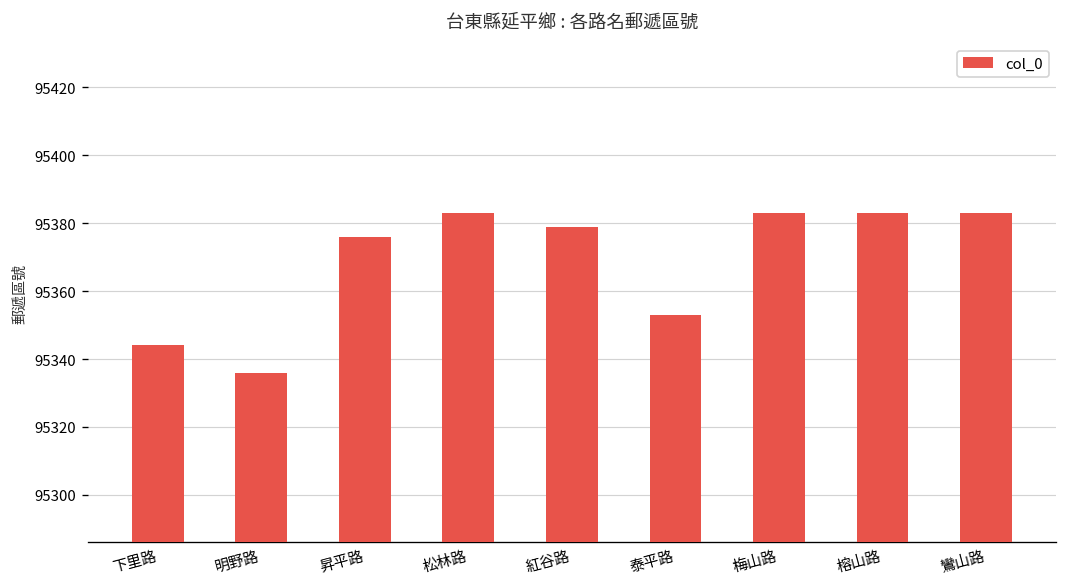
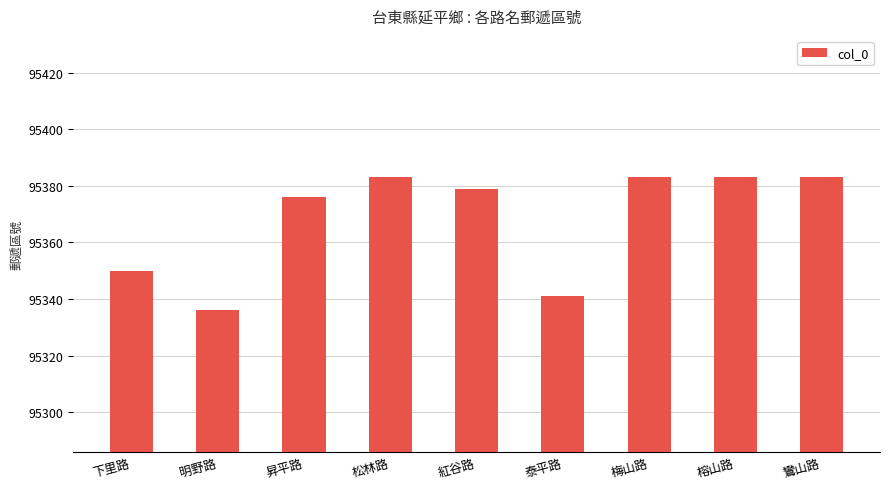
  {
-   "下里路": 95344,
+   "下里路": 95350,
    "明野路": 95336,
    "昇平路": 95376,
    "松林路": 95383,
    "紅谷路": 95379,
-   "泰平路": 95353,
+   "泰平路": 95341,
    "梅山路": 95383,
    "榕山路": 95383,
    "鸞山路": 95383
  }
